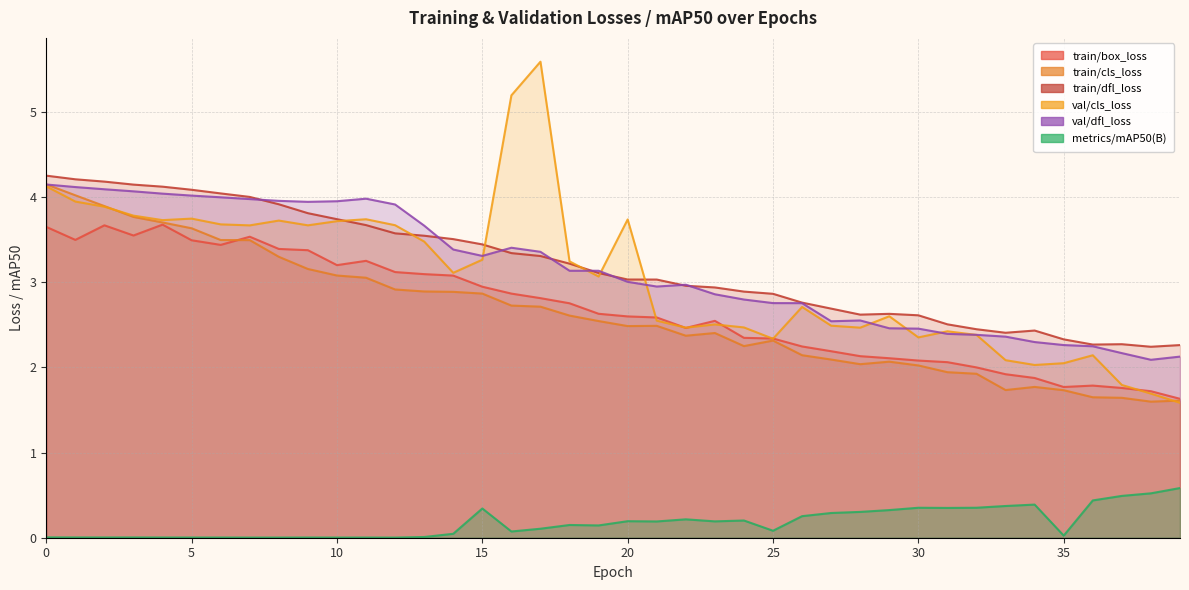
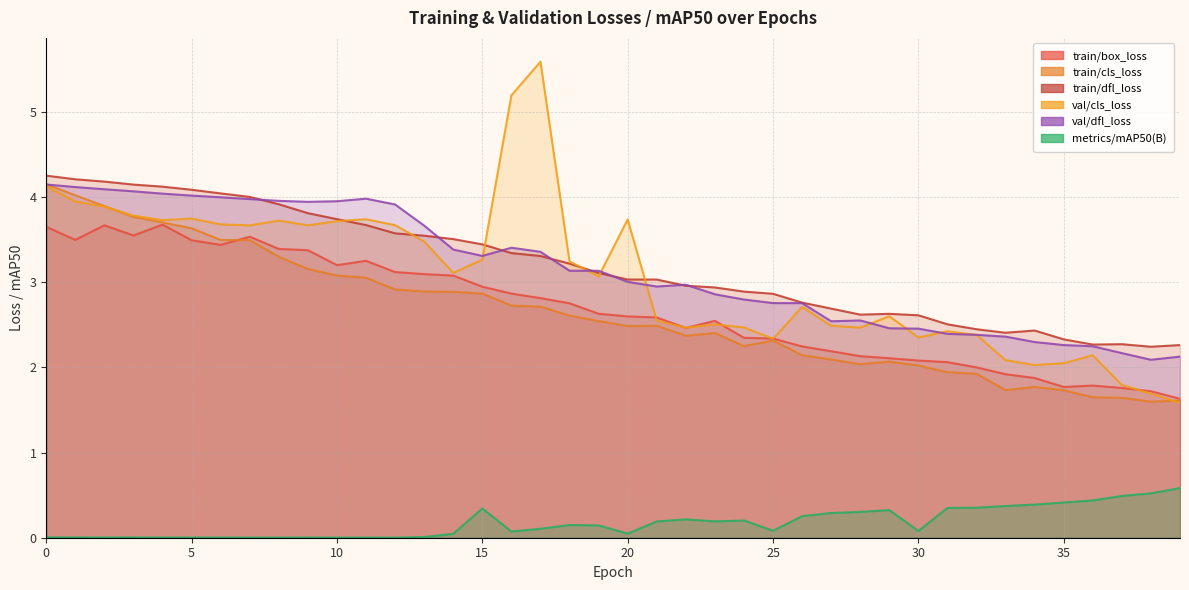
  {
    "metrics/mAP50(B)": {
      "0": 0.0,
      "5": 0.0,
      "10": 0.0,
      "15": 0.3,
-     "20": 0.2,
+     "20": 0.0,
      "25": 0.1,
-     "30": 0.4,
-     "35": 0.0
+     "30": 0.1,
+     "35": 0.4
    }
  }
